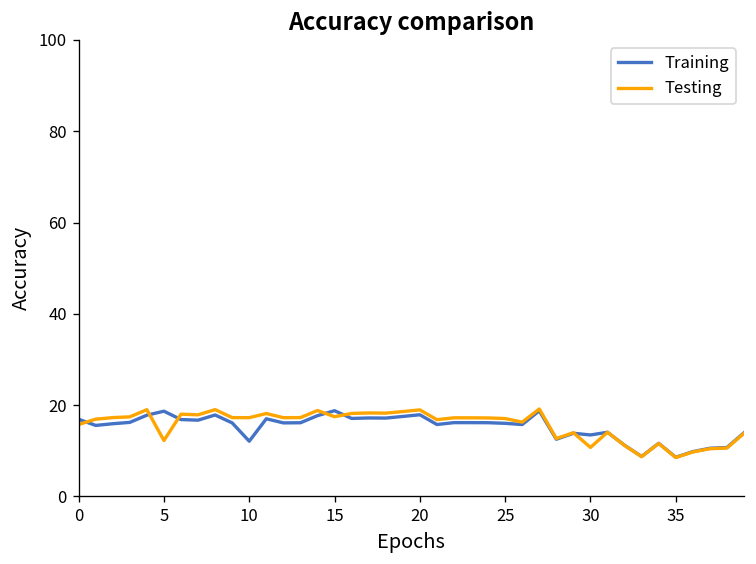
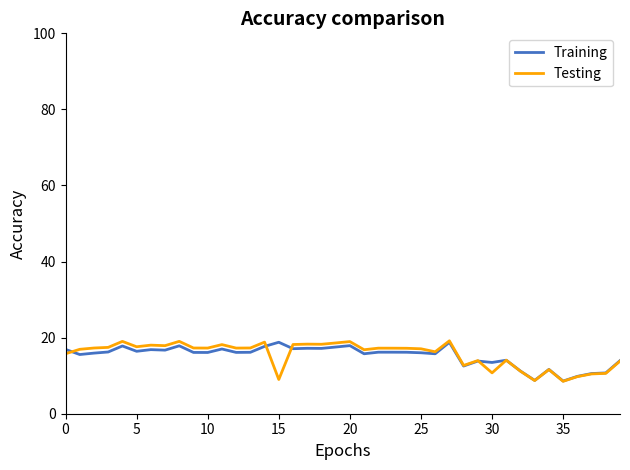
  {
    "Training": {
      "0": 17,
-     "5": 19,
-     "10": 12,
+     "5": 16,
+     "10": 16,
      "15": 19,
      "20": 18,
      "25": 16,
      "30": 13
    },
    "Testing": {
      "0": 16,
-     "5": 12,
+     "5": 18,
      "10": 17,
-     "15": 17,
+     "15": 9,
      "20": 19,
      "25": 17,
      "30": 11
    }
  }
